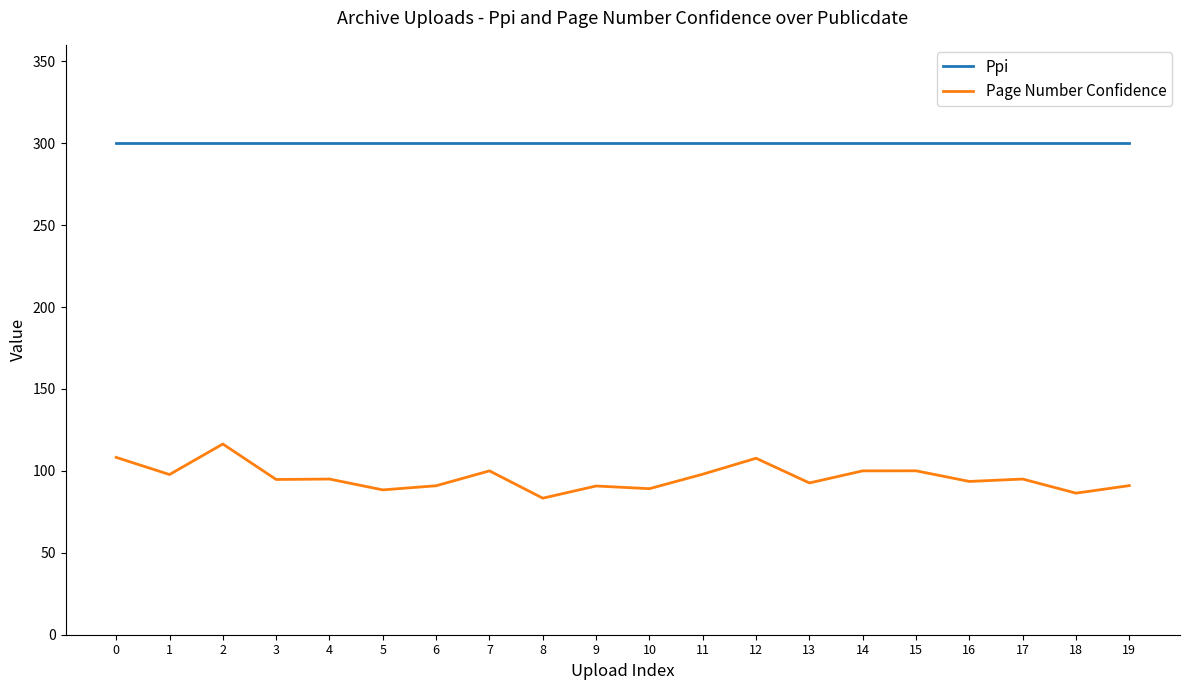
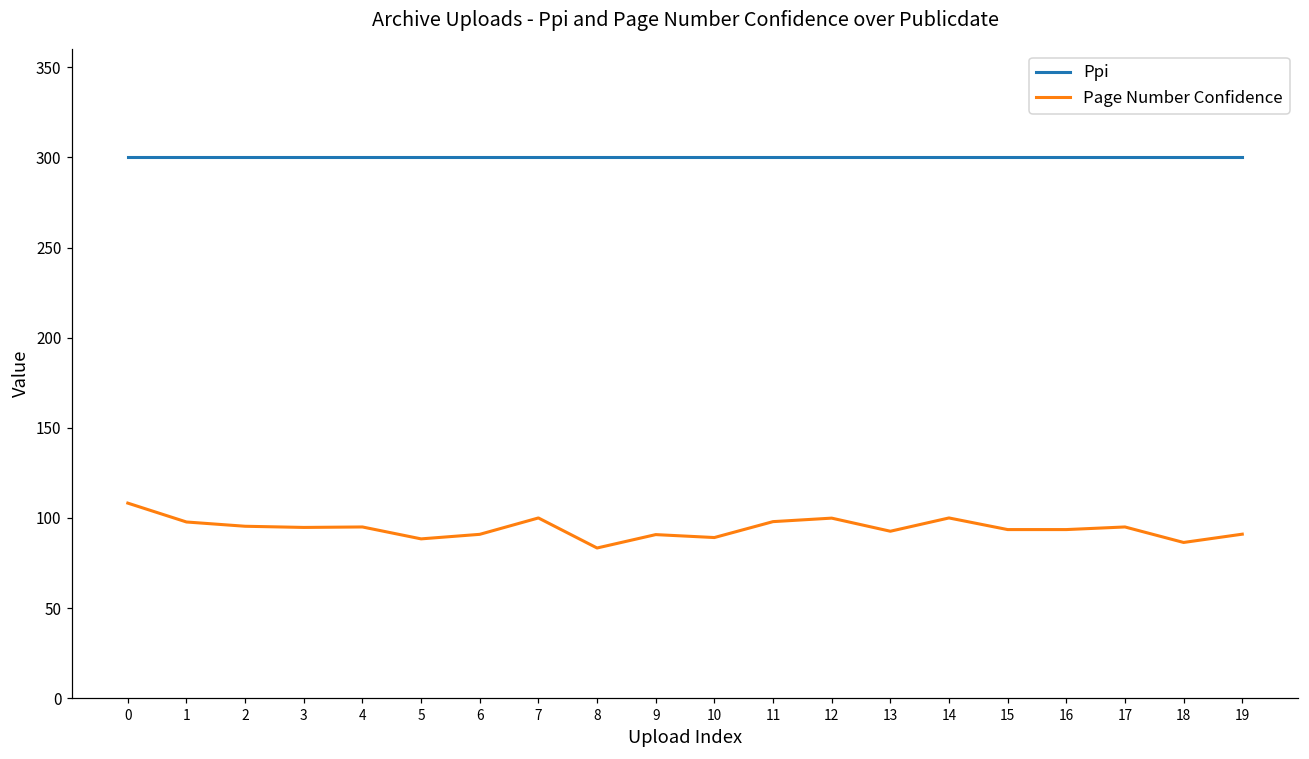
  {
    "Ppi": {
      "0": 300,
      "1": 300,
      "2": 300,
      "3": 300,
      "4": 300,
      "5": 300,
      "6": 300,
      "7": 300,
      "8": 300,
      "9": 300,
      "10": 300,
      "11": 300,
      "12": 300,
      "13": 300,
      "14": 300,
      "15": 300,
      "16": 300,
      "17": 300,
      "18": 300,
      "19": 300
    },
    "Page Number Confidence": {
      "0": 108,
      "1": 98,
-     "2": 116,
+     "2": 95,
      "3": 95,
      "4": 95,
      "5": 88,
      "6": 91,
      "7": 100,
      "8": 83,
      "9": 91,
      "10": 89,
      "11": 98,
-     "12": 108,
+     "12": 100,
      "13": 93,
      "14": 100,
-     "15": 100,
+     "15": 94,
      "16": 94,
      "17": 95,
      "18": 86,
      "19": 91
    }
  }
